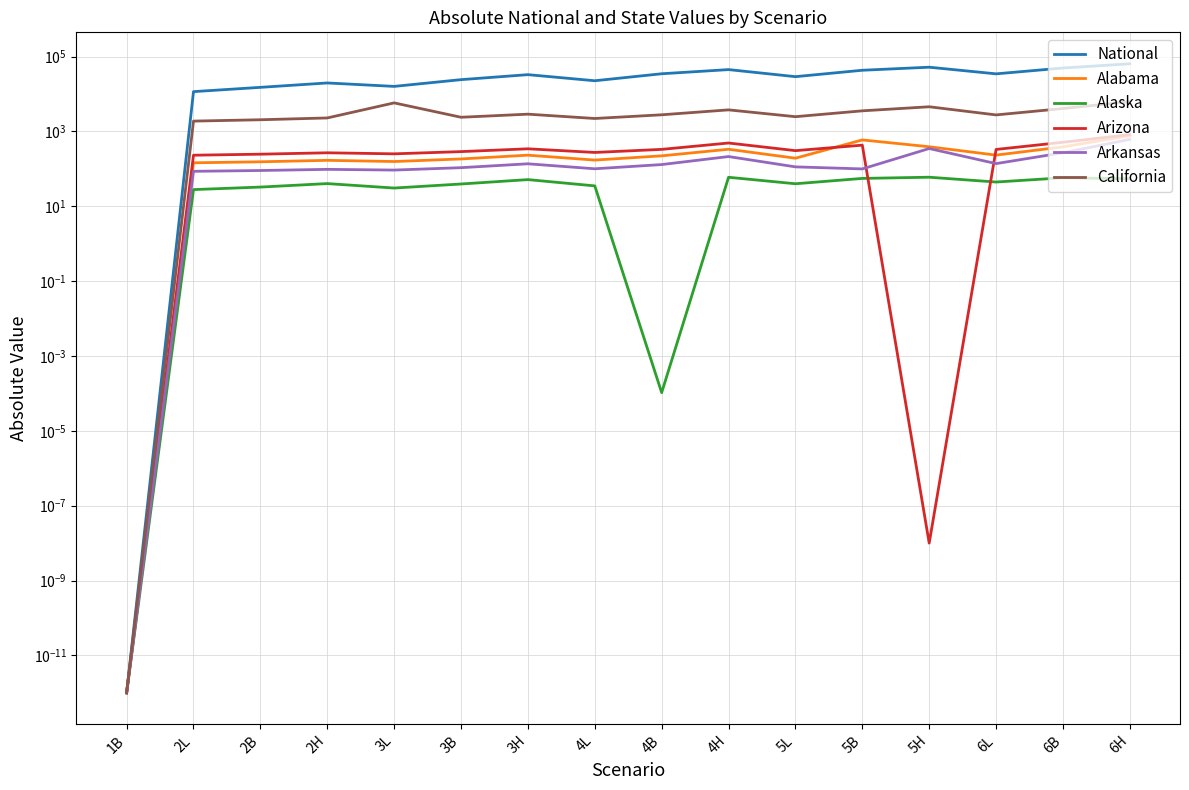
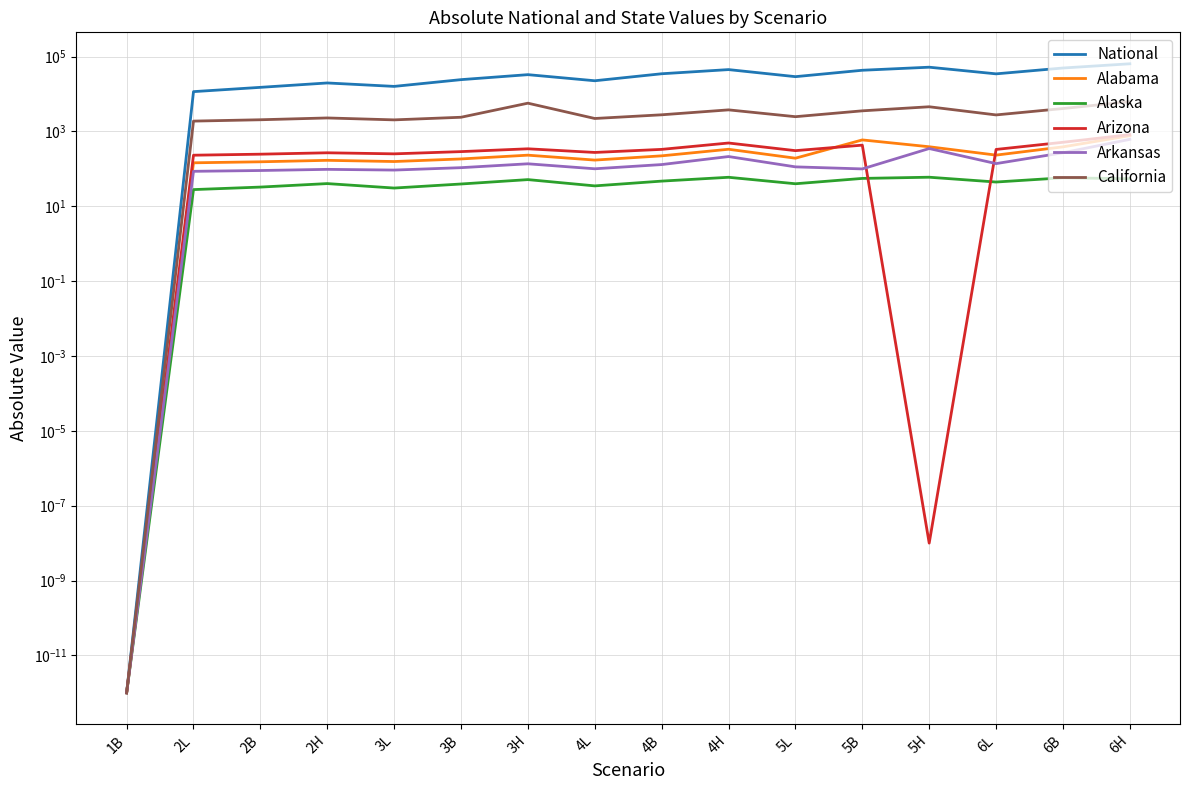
  {
    "National": {
      "2L": 12000,
      "2B": 15000,
      "2H": 20000,
      "3L": 16000,
      "3B": 20000,
      "3H": 30000,
      "4L": 20000,
      "4B": 30000,
      "4H": 40000,
      "5L": 30000,
      "5B": 40000,
      "5H": 50000,
      "6L": 30000
    },
    "Alabama": {
      "2L": 150,
      "2B": 150,
      "2H": 200,
      "3L": 160,
      "3B": 200,
      "3H": 200,
      "4L": 200,
      "4B": 200,
      "4H": 300,
      "5L": 200,
      "5B": 600,
      "6L": 200
    },
    "Alaska": {
      "2L": 30,
      "2B": 30,
      "2H": 40,
      "3L": 30,
      "3B": 40,
      "3H": 50,
      "4L": 40,
-     "4B": 0.00010,
+     "4B": 50,
      "4H": 60,
      "5L": 40,
      "5B": 60,
      "5H": 60,
      "6L": 40
    },
    "Arizona": {
      "2L": 200,
      "2B": 200,
      "2H": 300,
      "3L": 300,
      "3B": 300,
      "3H": 300,
      "4L": 300,
      "4B": 300,
      "4H": 500,
      "5L": 300,
      "5B": 400,
      "5H": 0.000000010,
      "6L": 300
    },
    "Arkansas": {
      "2L": 90,
      "2B": 90,
      "2H": 100,
      "3L": 90,
      "3B": 110,
      "3H": 140,
      "4L": 100,
      "4B": 130,
      "4H": 200,
      "5L": 110,
      "5B": 100,
      "6L": 140
    },
    "California": {
      "2L": 2000,
      "2B": 2000,
      "2H": 2000,
-     "3L": 6000,
+     "3L": 2000,
      "3B": 2000,
-     "3H": 3000,
+     "3H": 6000,
      "4L": 2000,
      "4B": 3000,
      "4H": 4000,
      "5L": 2000,
      "5B": 4000,
      "5H": 5000,
      "6L": 3000
    }
  }
